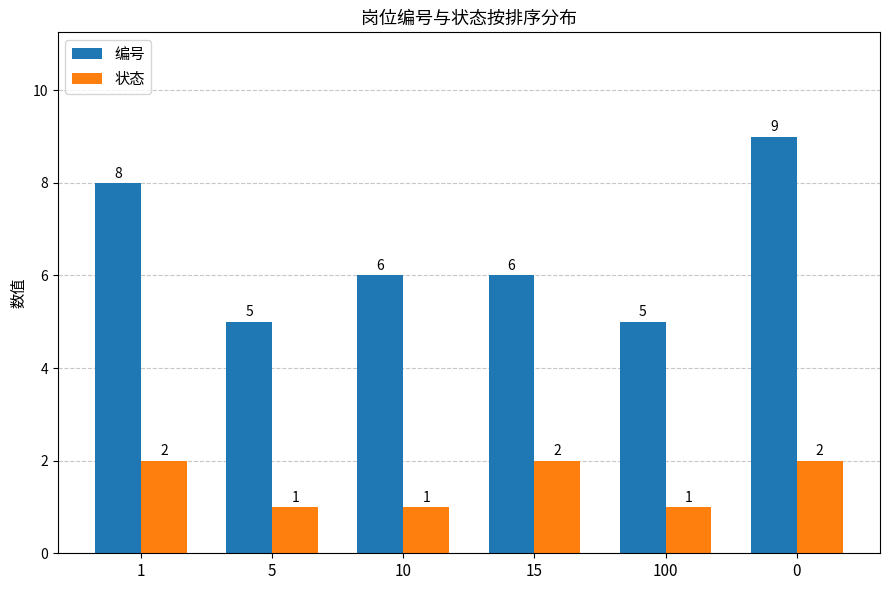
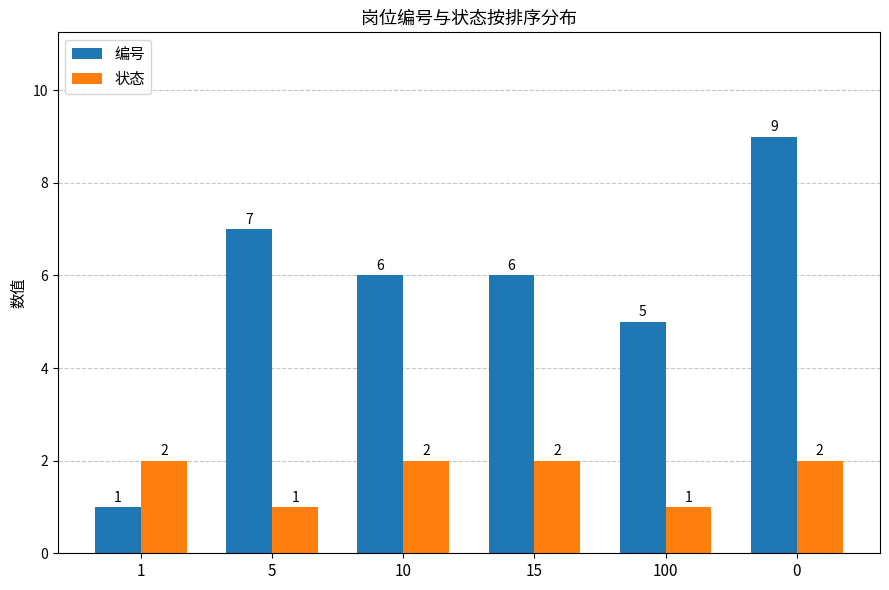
  {
    "编号": {
-     "1": 8,
-     "5": 5,
+     "1": 1,
+     "5": 7,
      "10": 6,
      "15": 6,
      "100": 5,
      "0": 9
    },
    "状态": {
      "1": 2,
      "5": 1,
-     "10": 1,
+     "10": 2,
      "15": 2,
      "100": 1,
      "0": 2
    }
  }
